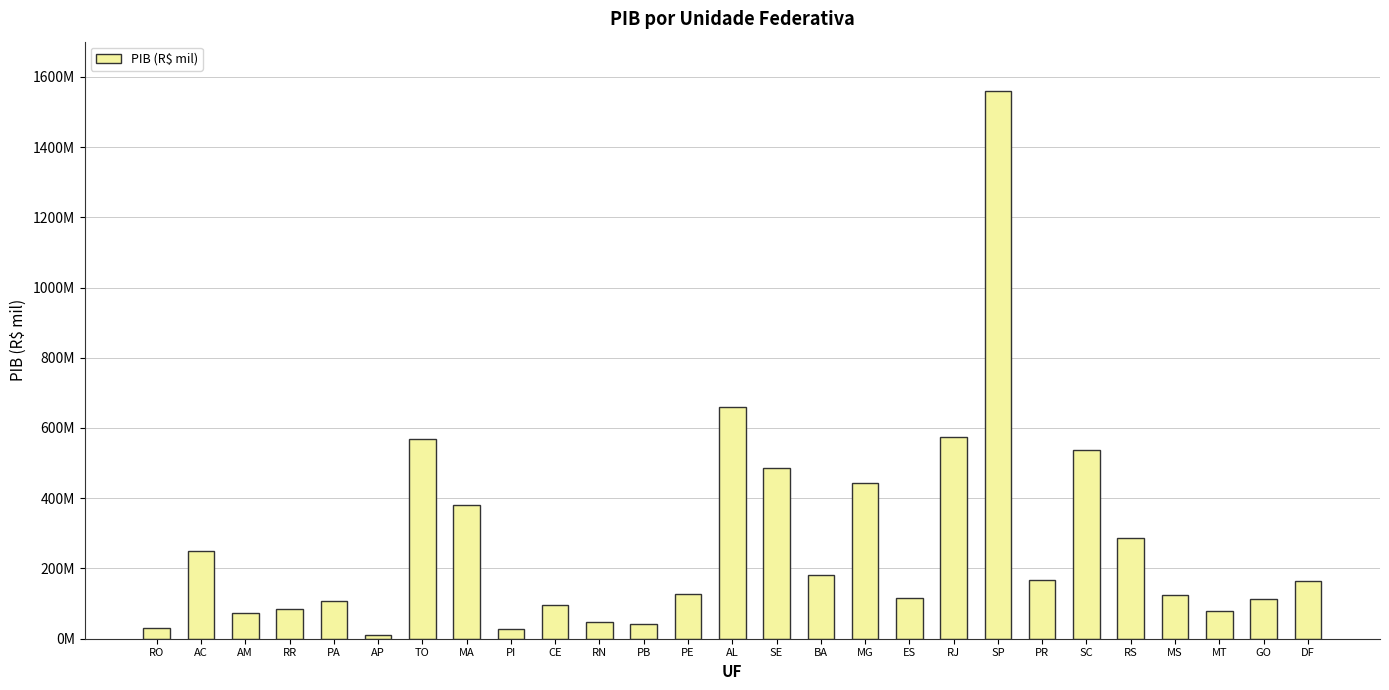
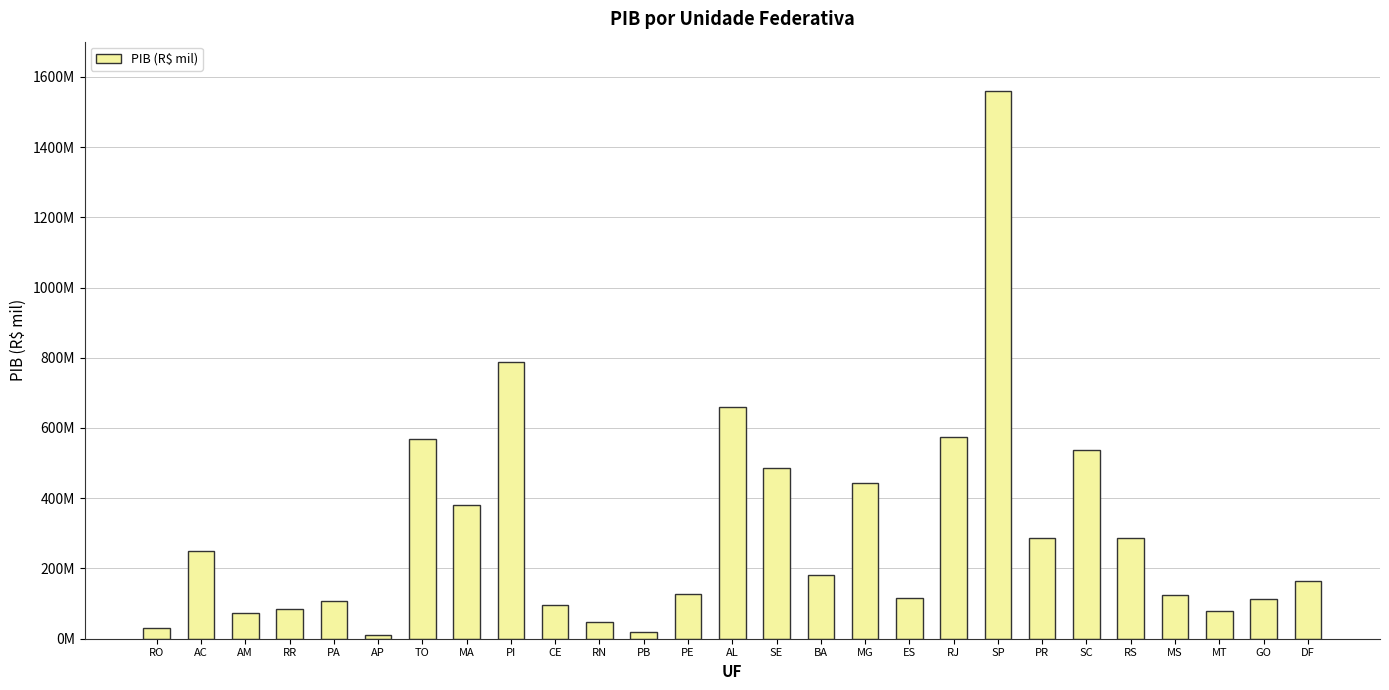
  {
    "RO": 30000000,
    "AC": 250000000,
    "AM": 70000000,
    "RR": 80000000,
    "PA": 110000000,
    "AP": 10000000,
    "TO": 570000000,
    "MA": 380000000,
-   "PI": 30000000,
+   "PI": 790000000,
    "CE": 100000000,
    "RN": 50000000,
-   "PB": 40000000,
+   "PB": 20000000,
    "PE": 130000000,
    "AL": 660000000,
    "SE": 480000000,
    "BA": 180000000,
    "MG": 440000000,
    "ES": 120000000,
    "RJ": 570000000,
    "SP": 1560000000,
-   "PR": 170000000,
+   "PR": 290000000,
    "SC": 540000000,
    "RS": 290000000,
    "MS": 120000000,
    "MT": 80000000,
    "GO": 110000000,
    "DF": 160000000
  }
